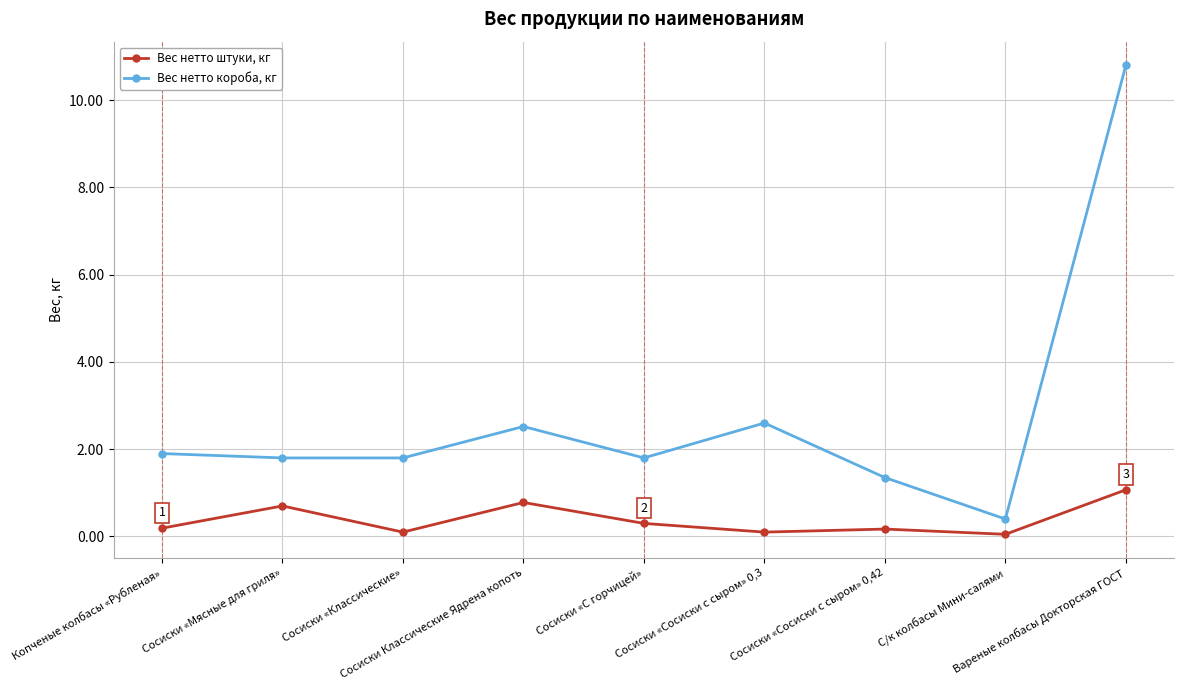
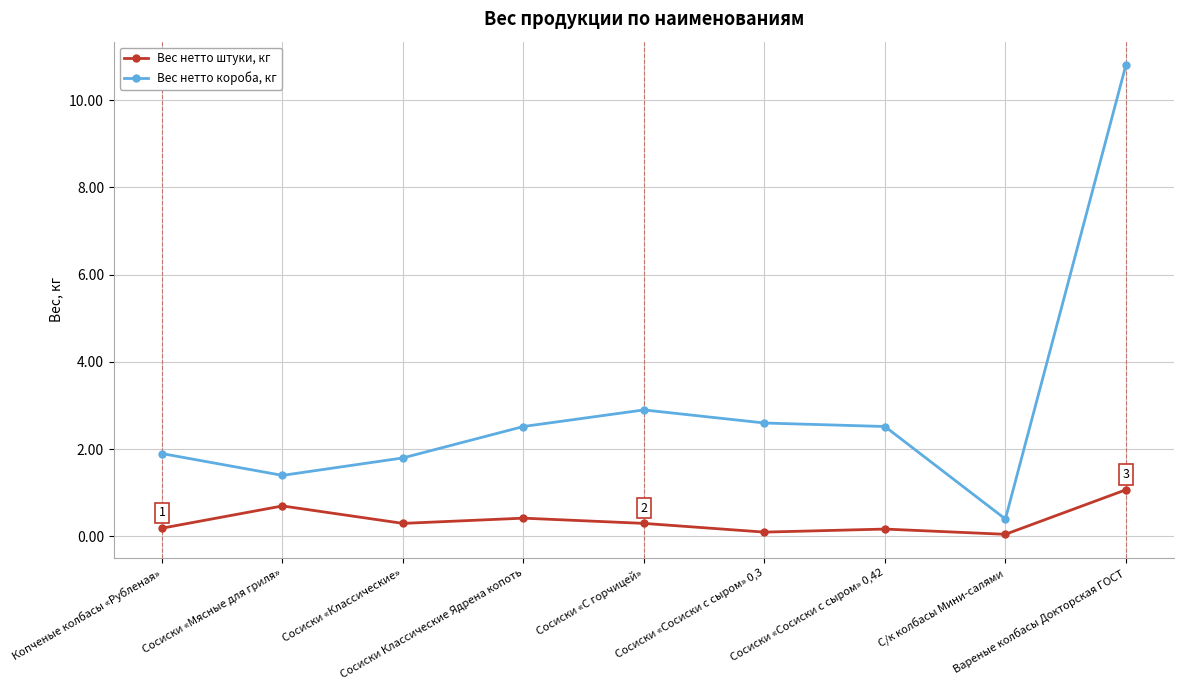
  {
    "Вес нетто штуки, кг": {
      "Сосиски «Мясные для гриля»": 0.7,
-     "Сосиски «Классические»": 0.1,
-     "Сосиски Классические Ядрена копоть": 0.8,
+     "Сосиски «Классические»": 0.3,
+     "Сосиски Классические Ядрена копоть": 0.4,
      "Сосиски «Сосиски с сыром» 0,3": 0.1,
      "Сосиски «Сосиски с сыром» 0,42": 0.2,
      "С/к колбасы Мини-салями": 0.1
    },
    "Вес нетто короба, кг": {
      "Копченые колбасы «Рубленая»": 1.9,
-     "Сосиски «Мясные для гриля»": 1.8,
+     "Сосиски «Мясные для гриля»": 1.4,
      "Сосиски «Классические»": 1.8,
      "Сосиски Классические Ядрена копоть": 2.5,
-     "Сосиски «С горчицей»": 1.8,
+     "Сосиски «С горчицей»": 2.9,
      "Сосиски «Сосиски с сыром» 0,3": 2.6,
-     "Сосиски «Сосиски с сыром» 0,42": 1.4,
+     "Сосиски «Сосиски с сыром» 0,42": 2.5,
      "С/к колбасы Мини-салями": 0.4,
      "Вареные колбасы Докторская ГОСТ": 10.8
    }
  }
